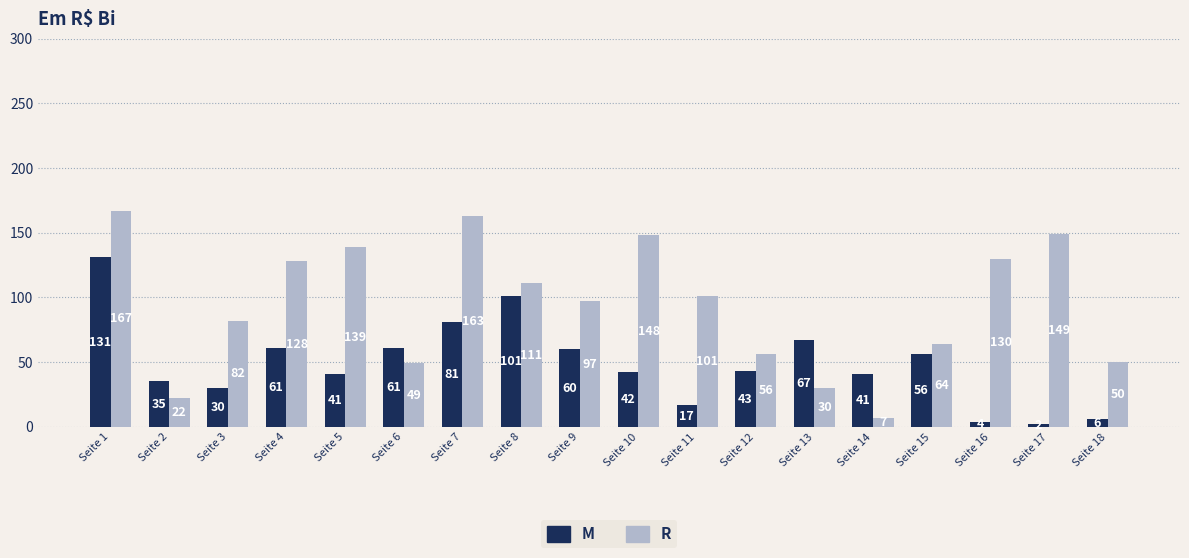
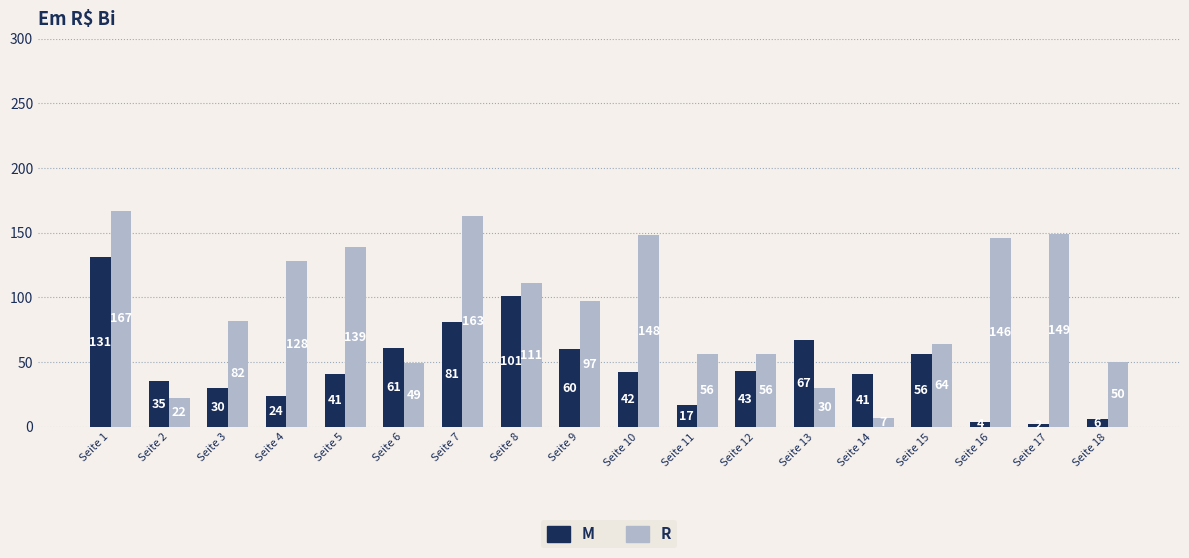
  {
    "M": {
      "Seite 1": 131,
      "Seite 2": 35,
      "Seite 3": 30,
-     "Seite 4": 61,
+     "Seite 4": 24,
      "Seite 5": 41,
      "Seite 6": 61,
      "Seite 7": 81,
      "Seite 8": 101,
      "Seite 9": 60,
      "Seite 10": 42,
      "Seite 11": 17,
      "Seite 12": 43,
      "Seite 13": 67,
      "Seite 14": 41,
      "Seite 15": 56
    },
    "R": {
      "Seite 1": 167,
      "Seite 2": 22,
      "Seite 3": 82,
      "Seite 4": 128,
      "Seite 5": 139,
      "Seite 6": 49,
      "Seite 7": 163,
      "Seite 8": 111,
      "Seite 9": 97,
      "Seite 10": 148,
-     "Seite 11": 101,
+     "Seite 11": 56,
      "Seite 12": 56,
      "Seite 13": 30,
      "Seite 14": 7,
      "Seite 15": 64,
-     "Seite 16": 130,
+     "Seite 16": 146,
      "Seite 17": 149,
      "Seite 18": 50
    }
  }
